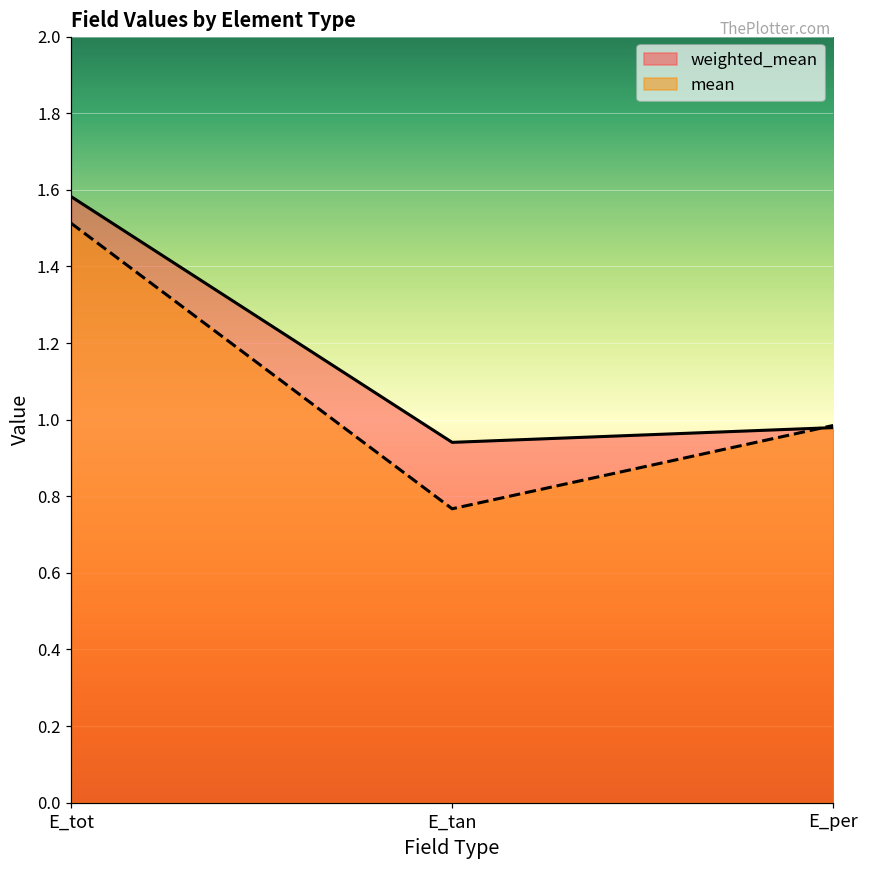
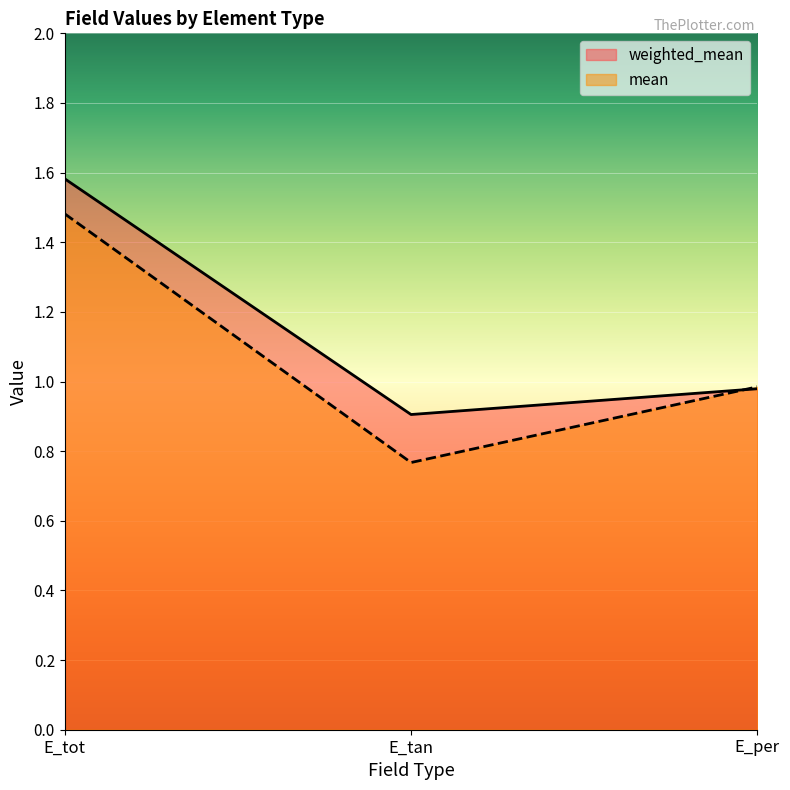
  {
    "weighted_mean": {
      "E_tot": 1.58,
-     "E_tan": 0.94
+     "E_tan": 0.91
    },
    "mean": {
-     "E_tot": 1.51,
+     "E_tot": 1.48,
      "E_tan": 0.77
    }
  }
